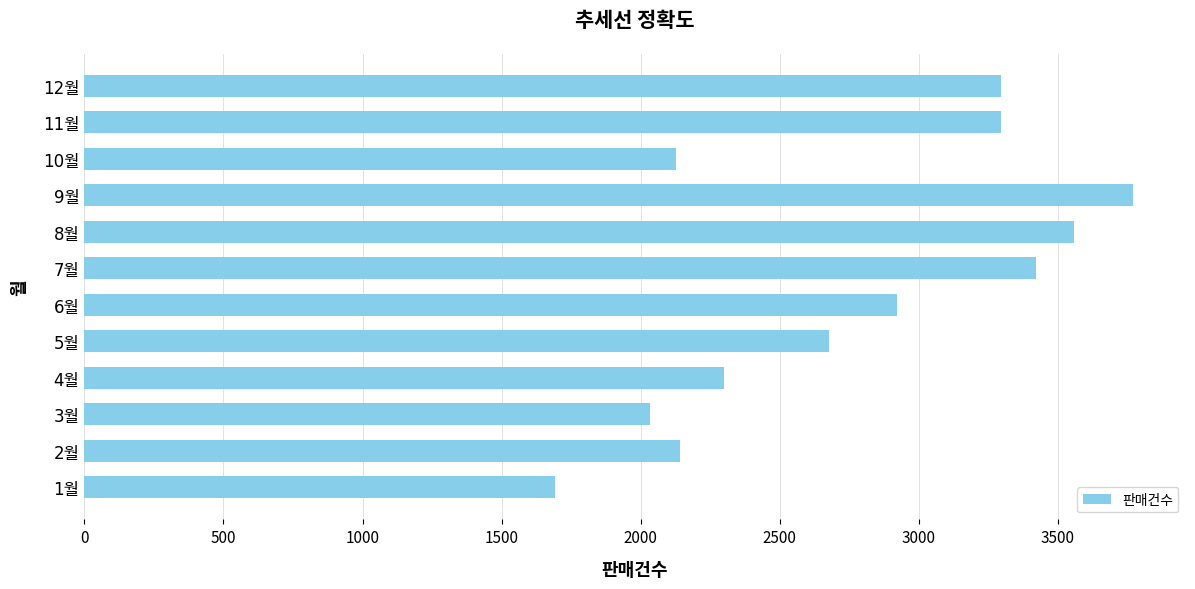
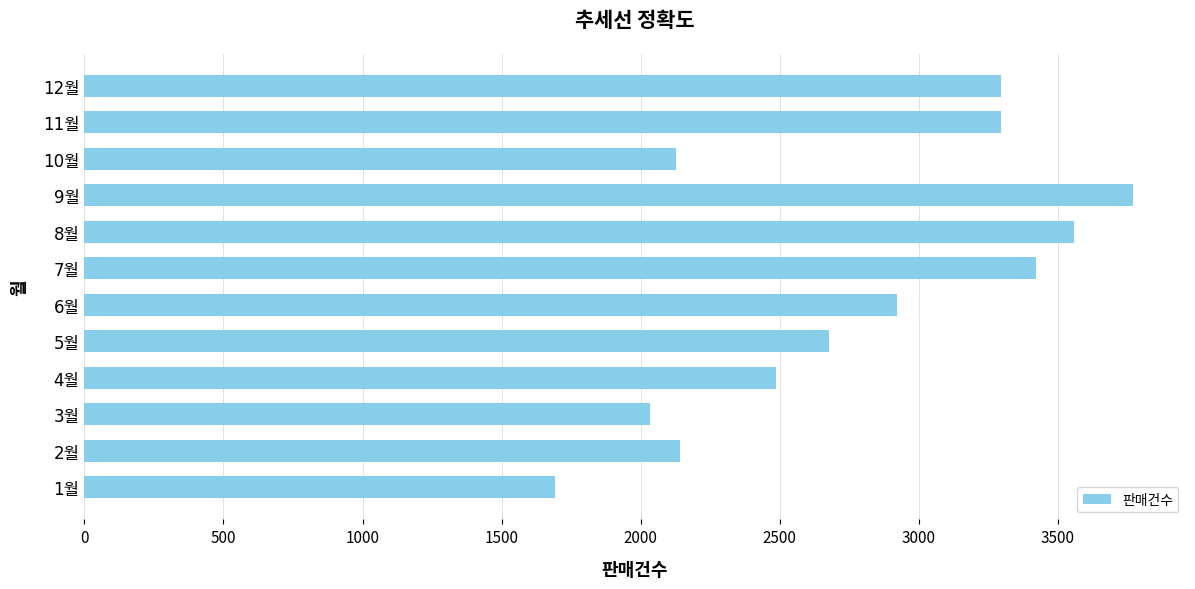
  {
    "12월": 3300,
    "11월": 3300,
    "10월": 2130,
    "9월": 3770,
    "8월": 3560,
    "7월": 3420,
    "6월": 2920,
    "5월": 2680,
-   "4월": 2300,
+   "4월": 2490,
    "3월": 2030,
    "2월": 2140,
    "1월": 1690
  }
